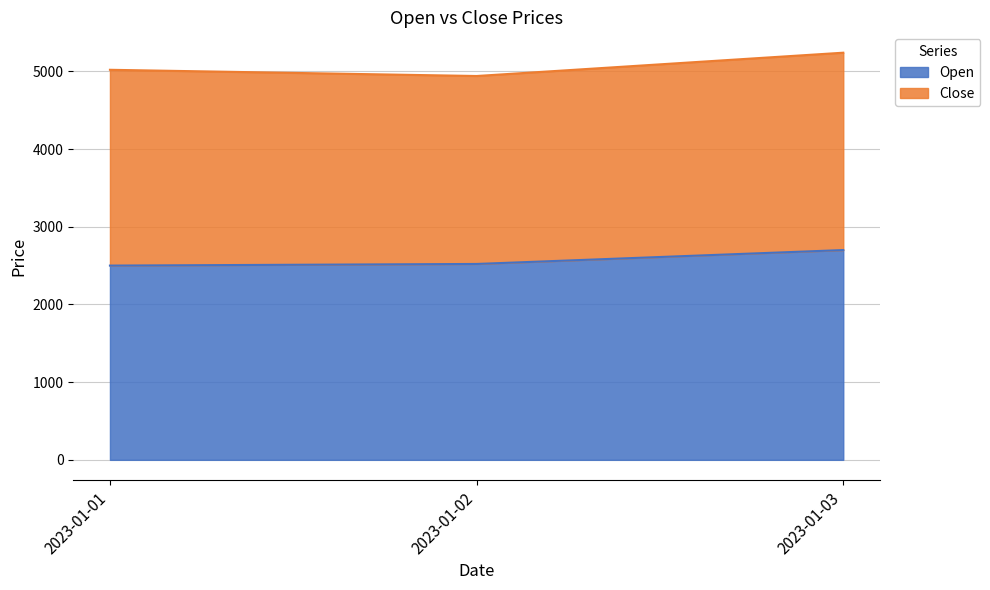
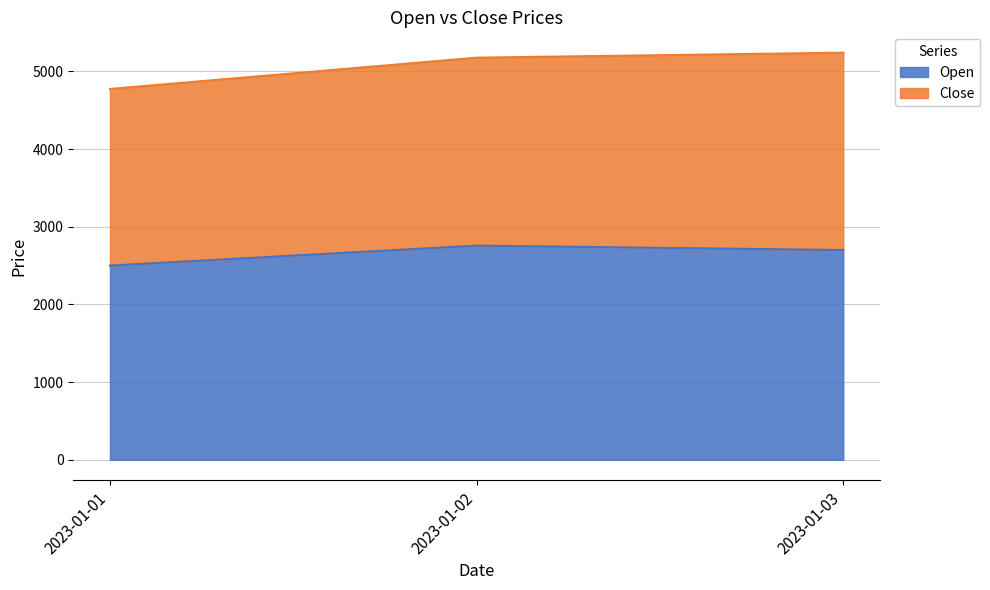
  {
    "Open": {
      "2023-01-01": 2500,
-     "2023-01-02": 2500,
+     "2023-01-02": 2800,
      "2023-01-03": 2700
    },
    "Close": {
-     "2023-01-01": 2500,
+     "2023-01-01": 2300,
      "2023-01-02": 2400,
      "2023-01-03": 2500
    }
  }
